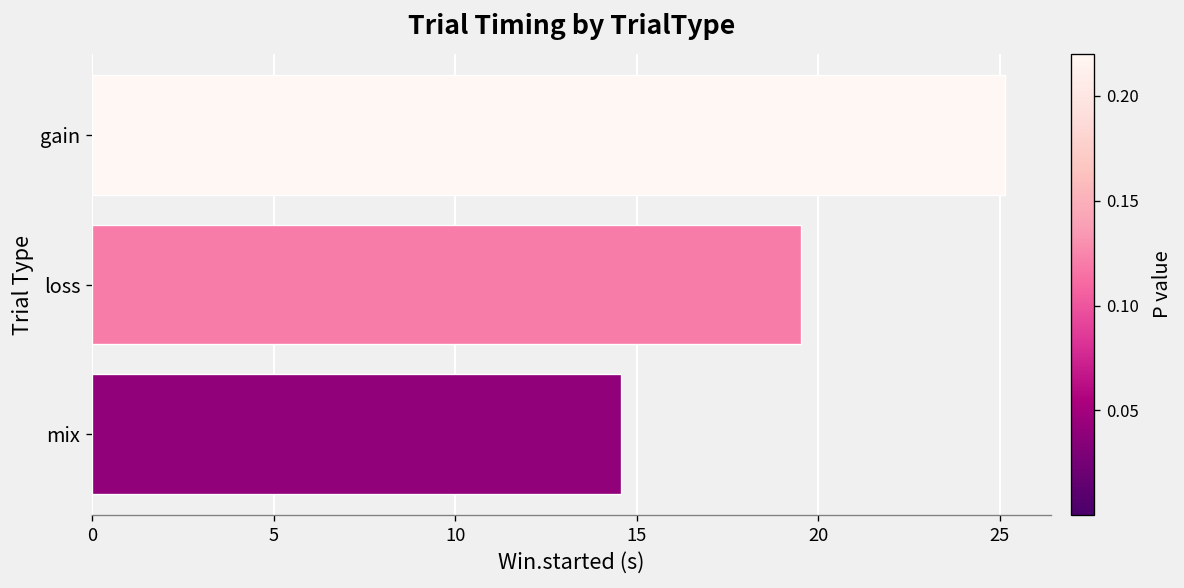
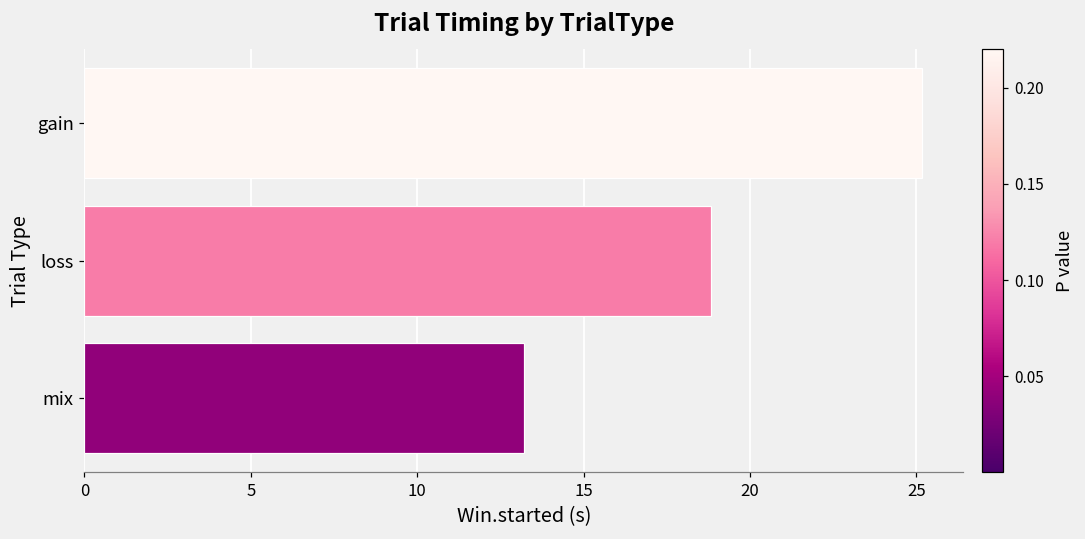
  {
    "gain": 25.2,
-   "loss": 19.5,
-   "mix": 14.6
+   "loss": 18.8,
+   "mix": 13.2
  }
